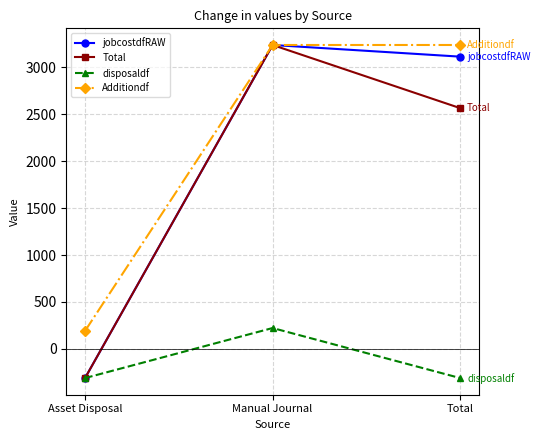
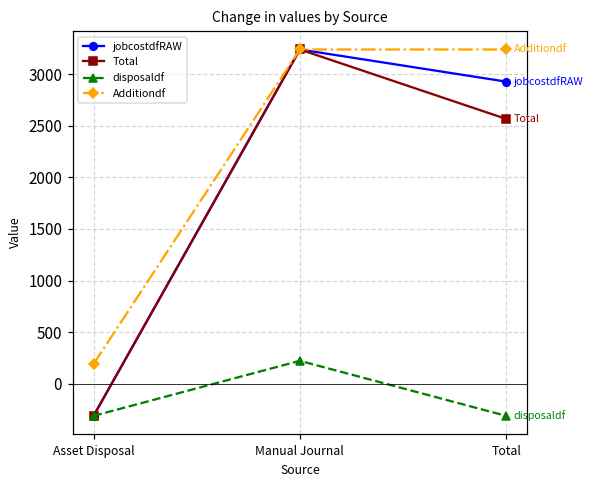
  {
    "jobcostdfRAW": {
-     "Total": 3100
+     "Total": 2900
    },
    "Total": {
      "Total": 2600
    },
    "disposaldf": {
      "Manual Journal": 200,
      "Total": -300
    },
    "Additiondf": {
      "Asset Disposal": 200,
      "Total": 3200
    }
  }
